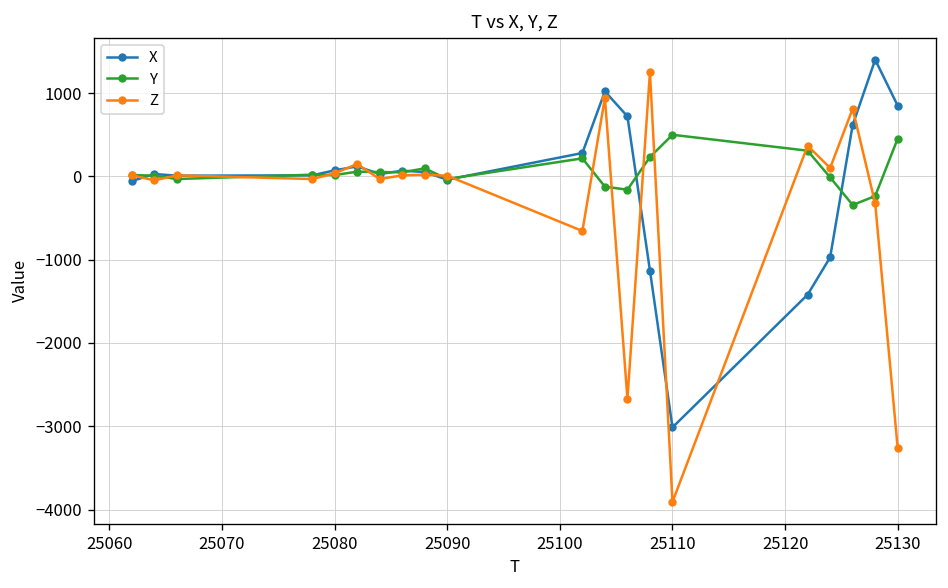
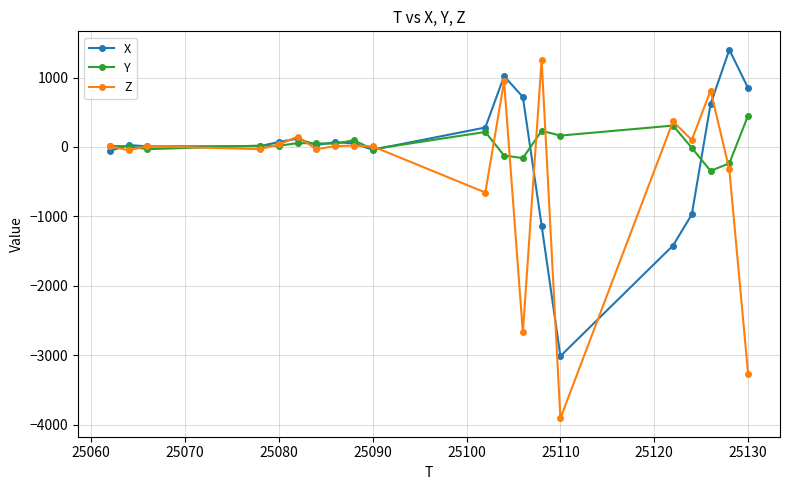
  {
    "X": {
      "25110": -3000,
      "25130": 800
    },
    "Y": {
-     "25110": 500,
+     "25110": 200,
      "25130": 500
    },
    "Z": {
      "25090": 0,
      "25110": -3900,
      "25130": -3300
    }
  }
